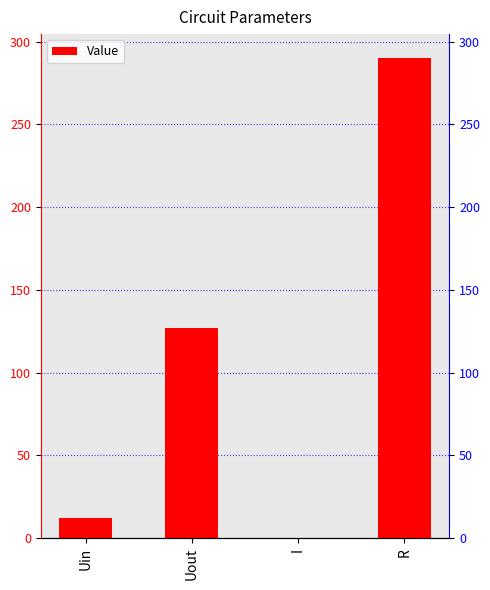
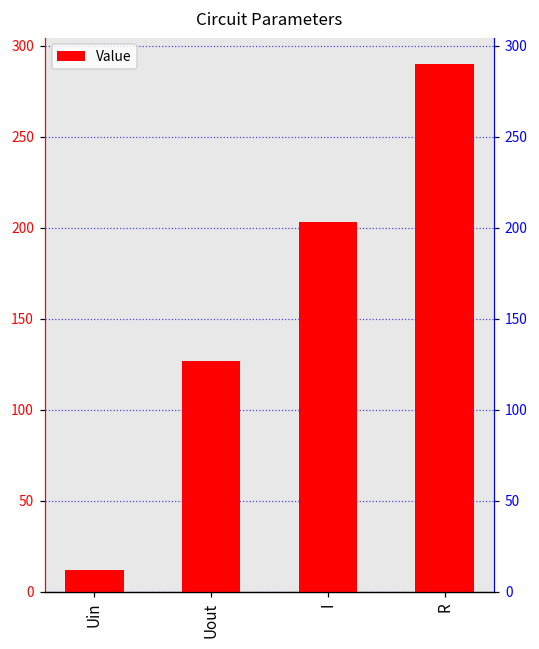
  {
    "Uin": 12,
    "Uout": 127,
-   "I": 0,
+   "I": 203,
    "R": 290
  }
